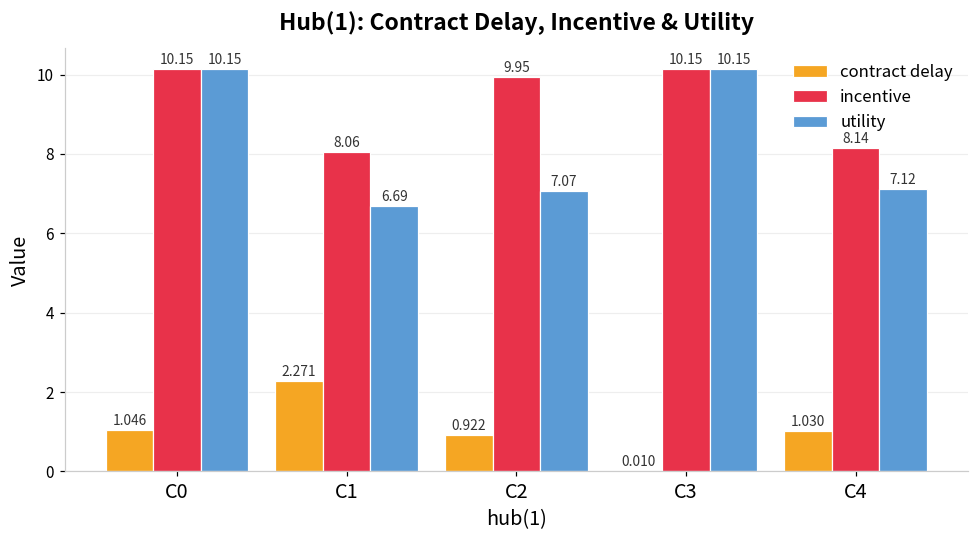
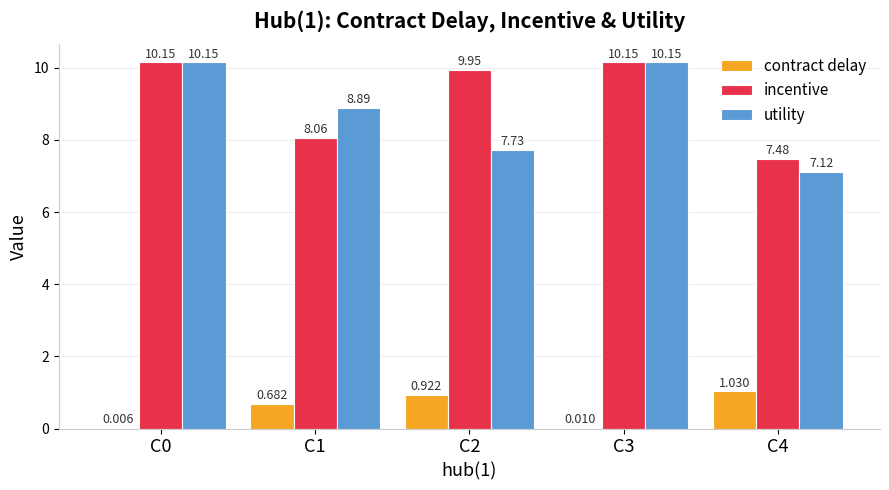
  {
    "contract delay": {
-     "C0": 1.046,
-     "C1": 2.271,
+     "C0": 0.006,
+     "C1": 0.682,
      "C2": 0.922,
      "C3": 0.010,
      "C4": 1.030
    },
    "incentive": {
      "C0": 10.15,
      "C1": 8.06,
      "C2": 9.95,
      "C3": 10.15,
-     "C4": 8.14
+     "C4": 7.48
    },
    "utility": {
      "C0": 10.15,
-     "C1": 6.69,
-     "C2": 7.07,
+     "C1": 8.89,
+     "C2": 7.73,
      "C3": 10.15,
      "C4": 7.12
    }
  }
